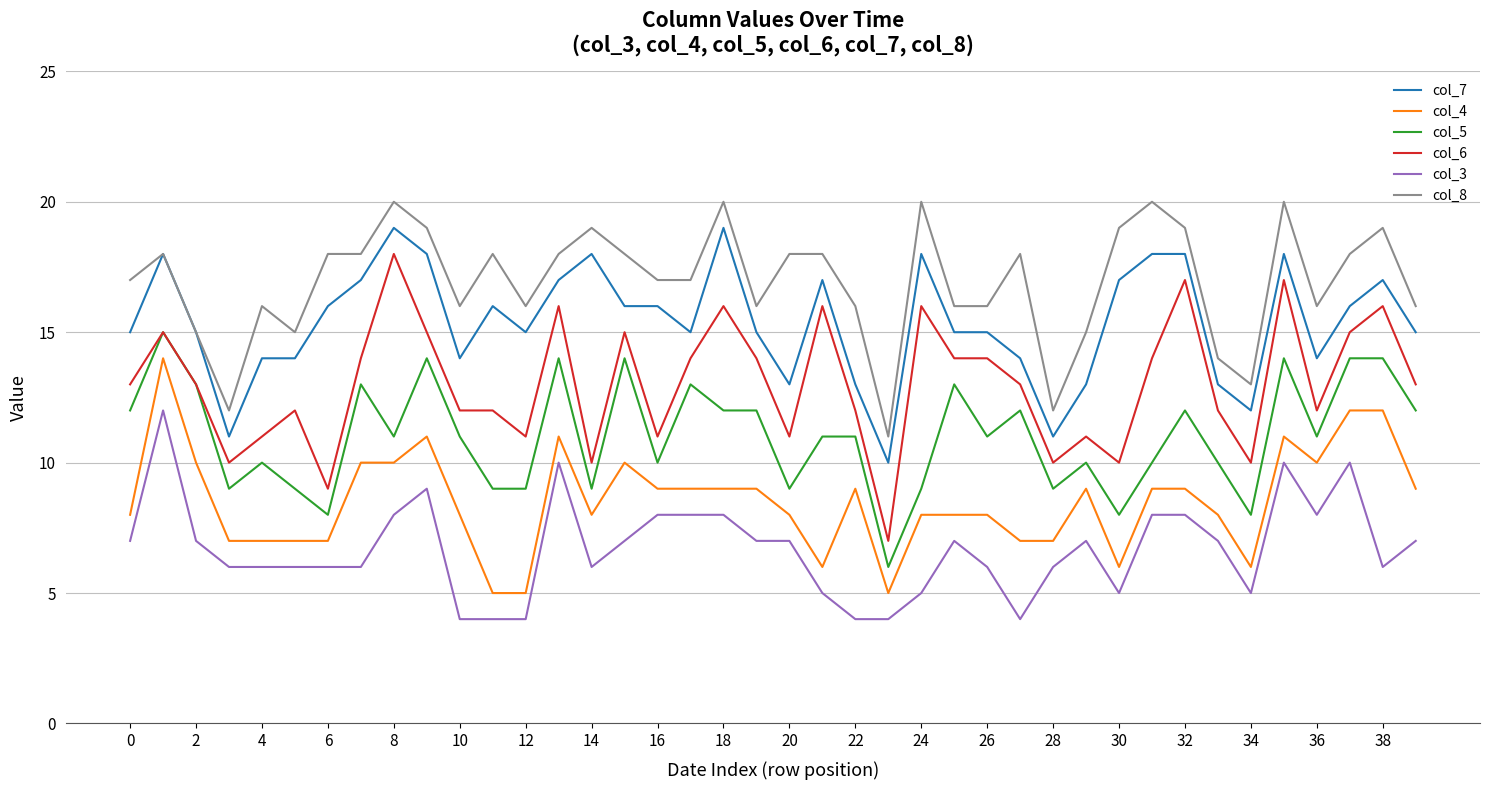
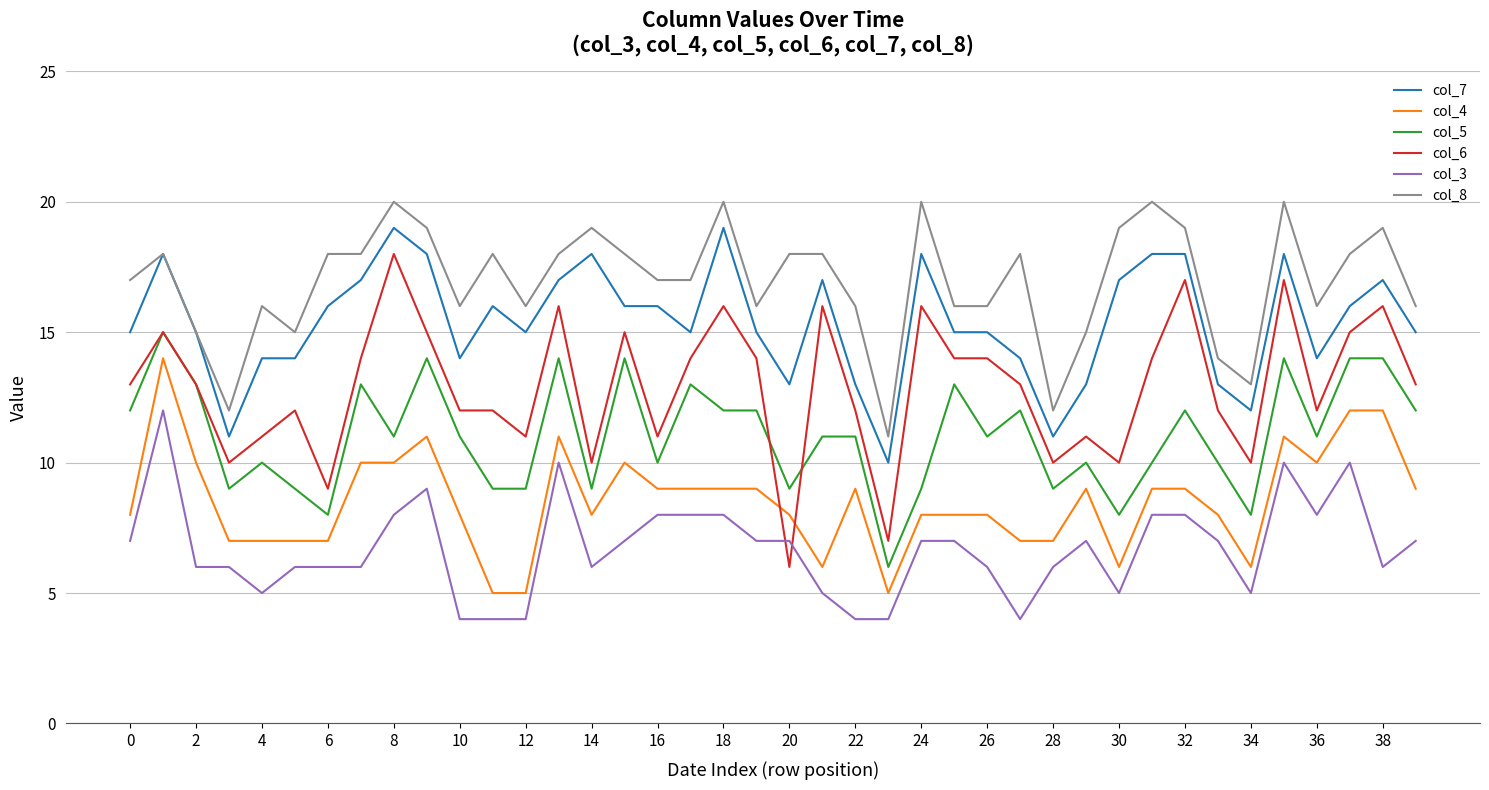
  {
    "col_7": {
      "0": 15,
      "4": 14,
      "6": 16,
      "8": 19,
      "10": 14,
      "12": 15,
      "14": 18,
      "16": 16,
      "18": 19,
      "20": 13,
      "22": 13,
      "24": 18,
      "26": 15,
      "28": 11,
      "30": 17,
      "32": 18,
      "34": 12,
      "36": 14,
      "38": 17
    },
    "col_4": {
      "0": 8,
      "2": 10,
      "4": 7,
      "6": 7,
      "8": 10,
      "10": 8,
      "12": 5,
      "14": 8,
      "16": 9,
      "18": 9,
      "20": 8,
      "22": 9,
      "24": 8,
      "26": 8,
      "28": 7,
      "30": 6,
      "32": 9,
      "34": 6,
      "36": 10,
      "38": 12
    },
    "col_5": {
      "0": 12,
      "4": 10,
      "6": 8,
      "8": 11,
      "10": 11,
      "12": 9,
      "14": 9,
      "16": 10,
      "18": 12,
      "20": 9,
      "22": 11,
      "24": 9,
      "26": 11,
      "28": 9,
      "30": 8,
      "32": 12,
      "34": 8,
      "36": 11,
      "38": 14
    },
    "col_6": {
      "0": 13,
      "4": 11,
      "6": 9,
      "8": 18,
      "10": 12,
      "12": 11,
      "14": 10,
      "16": 11,
      "18": 16,
-     "20": 11,
+     "20": 6,
      "22": 12,
      "24": 16,
      "26": 14,
      "28": 10,
      "30": 10,
      "32": 17,
      "34": 10,
      "36": 12,
      "38": 16
    },
    "col_3": {
      "0": 7,
-     "2": 7,
-     "4": 6,
+     "2": 6,
+     "4": 5,
      "6": 6,
      "8": 8,
      "10": 4,
      "12": 4,
      "14": 6,
      "16": 8,
      "18": 8,
      "20": 7,
      "22": 4,
-     "24": 5,
+     "24": 7,
      "26": 6,
      "28": 6,
      "30": 5,
      "32": 8,
      "34": 5,
      "36": 8,
      "38": 6
    },
    "col_8": {
      "0": 17,
      "4": 16,
      "6": 18,
      "8": 20,
      "10": 16,
      "12": 16,
      "14": 19,
      "16": 17,
      "18": 20,
      "20": 18,
      "22": 16,
      "24": 20,
      "26": 16,
      "28": 12,
      "30": 19,
      "32": 19,
      "34": 13,
      "36": 16,
      "38": 19
    }
  }
